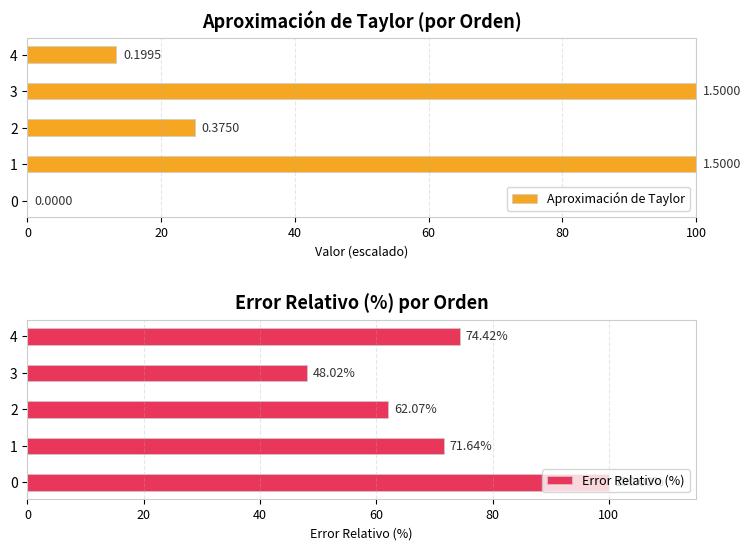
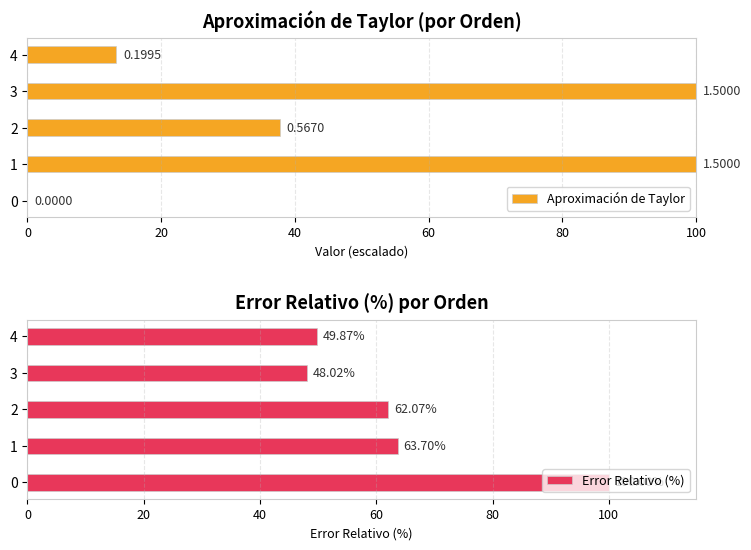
  {
    "Aproximación de Taylor (por Orden)": {
-     "2": "0.3750",
+     "2": "0.5670",
      "0": "0.0000"
    },
    "Error Relativo (%) por Orden": {
-     "4": "74.42%",
+     "4": "49.87%",
      "3": "48.02%",
      "2": "62.07%",
-     "1": "71.64%"
+     "1": "63.70%"
    }
  }
